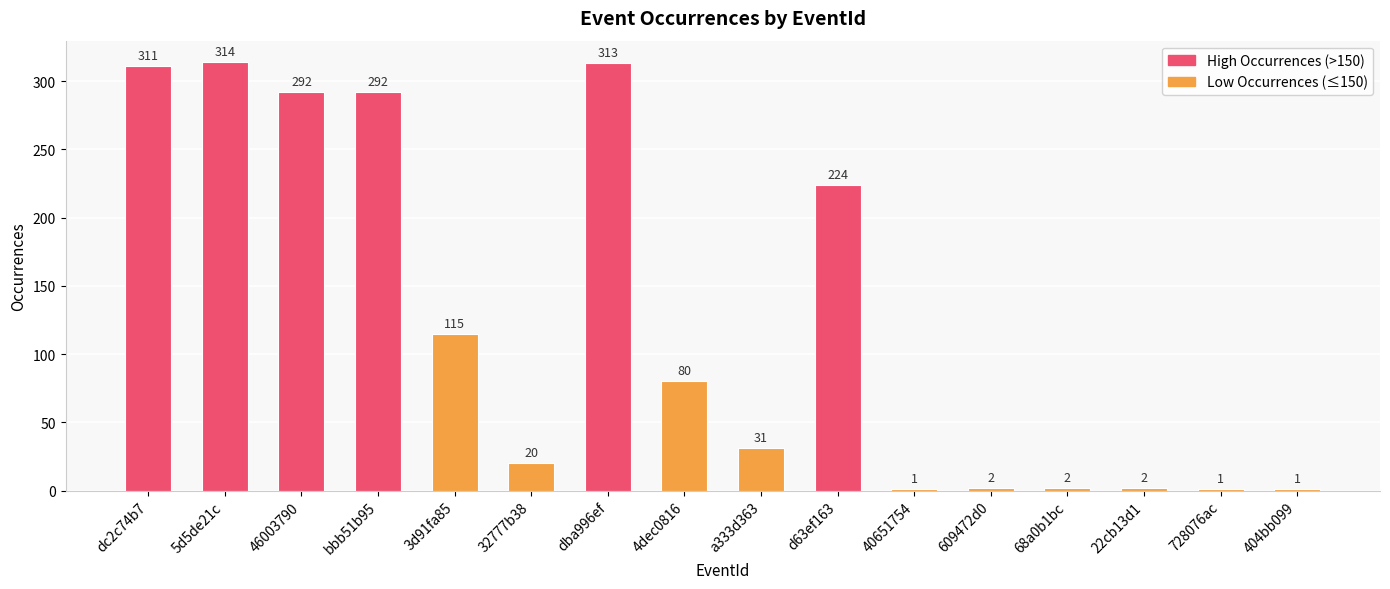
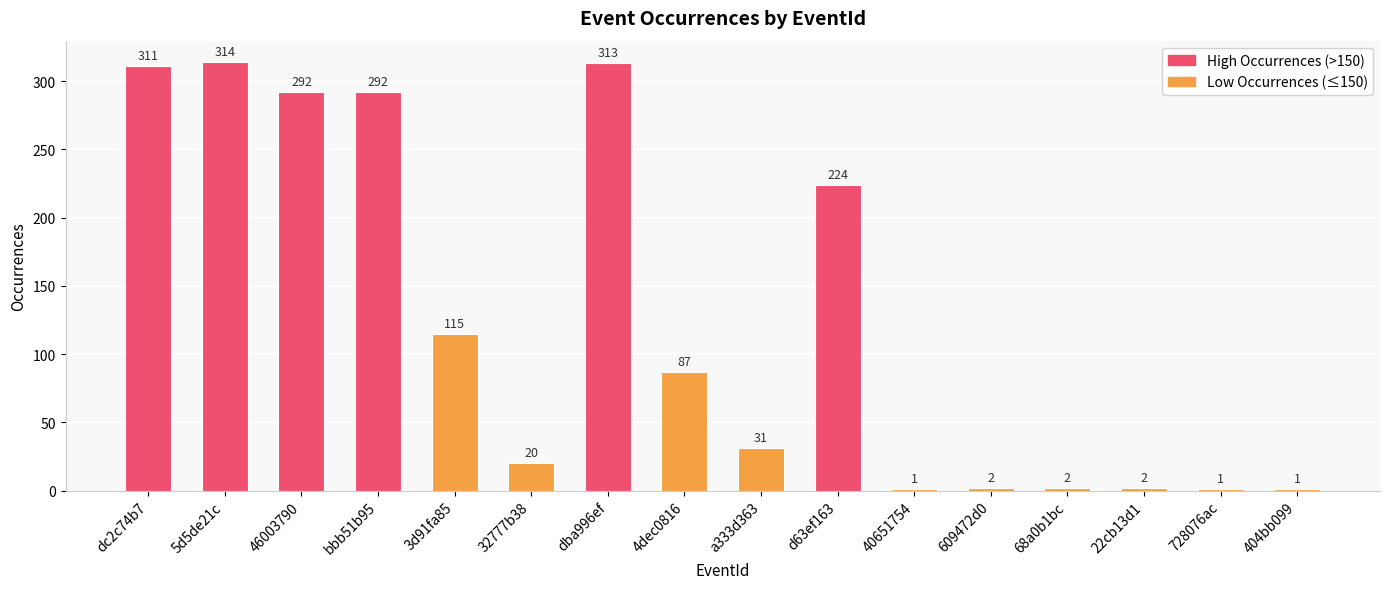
  {
    "dc2c74b7": 311,
    "5d5de21c": 314,
    "46003790": 292,
    "bbb51b95": 292,
    "3d91fa85": 115,
    "32777b38": 20,
    "dba996ef": 313,
-   "4dec0816": 80,
+   "4dec0816": 87,
    "a333d363": 31,
    "d63ef163": 224,
    "40651754": 1,
    "609472d0": 2,
    "68a0b1bc": 2,
    "22cb13d1": 2,
    "728076ac": 1,
    "404bb099": 1
  }
